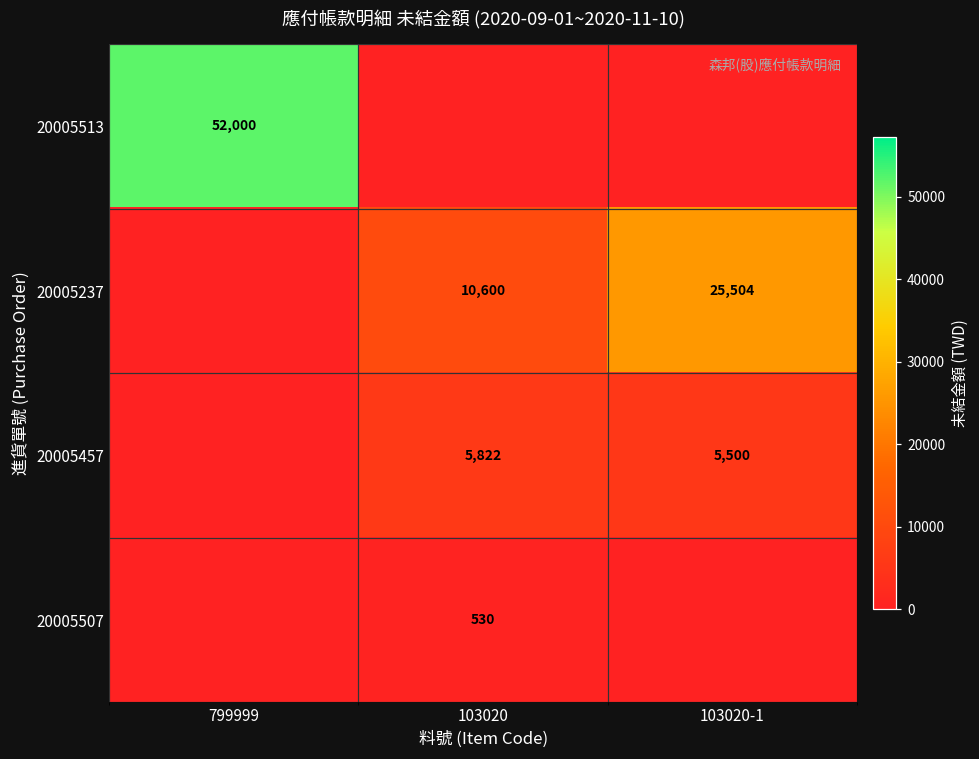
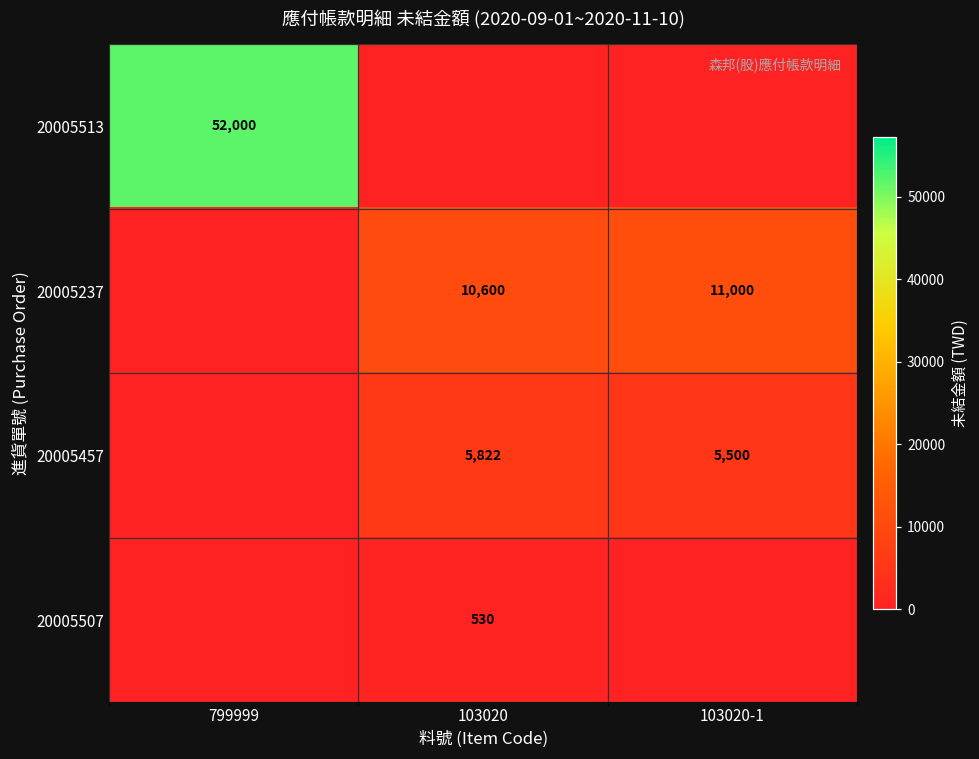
  {
    "20005513": {
      "799999": "52,000"
    },
    "20005237": {
      "103020": "10,600",
-     "103020-1": "25,504"
+     "103020-1": "11,000"
    },
    "20005457": {
      "103020": "5,822",
      "103020-1": "5,500"
    },
    "20005507": {
      "103020": "530"
    }
  }
